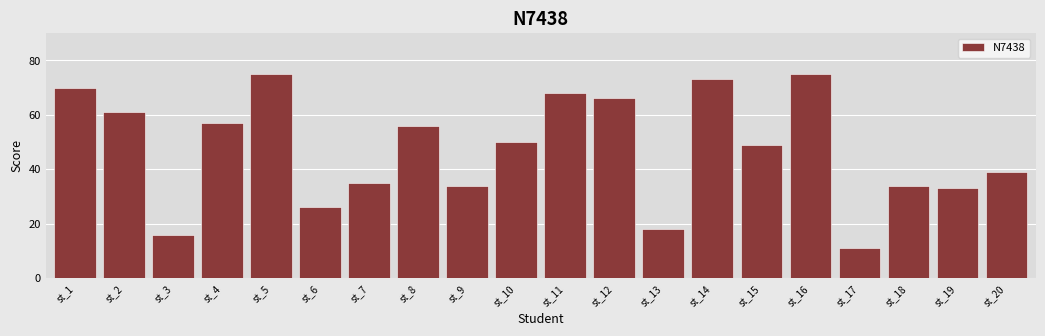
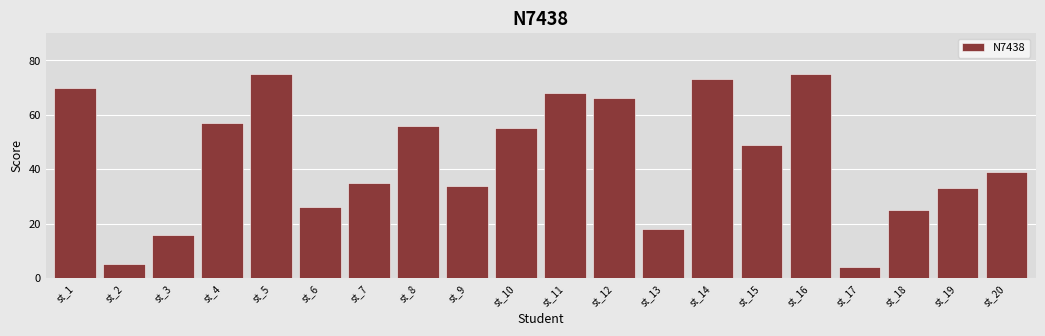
  {
    "st_1": 70,
-   "st_2": 61,
+   "st_2": 5,
    "st_3": 16,
    "st_4": 57,
    "st_5": 75,
    "st_6": 26,
    "st_7": 35,
    "st_8": 56,
    "st_9": 34,
-   "st_10": 50,
+   "st_10": 55,
    "st_11": 68,
    "st_12": 66,
    "st_13": 18,
    "st_14": 73,
    "st_15": 49,
    "st_16": 75,
-   "st_17": 11,
-   "st_18": 34,
+   "st_17": 4,
+   "st_18": 25,
    "st_19": 33,
    "st_20": 39
  }
